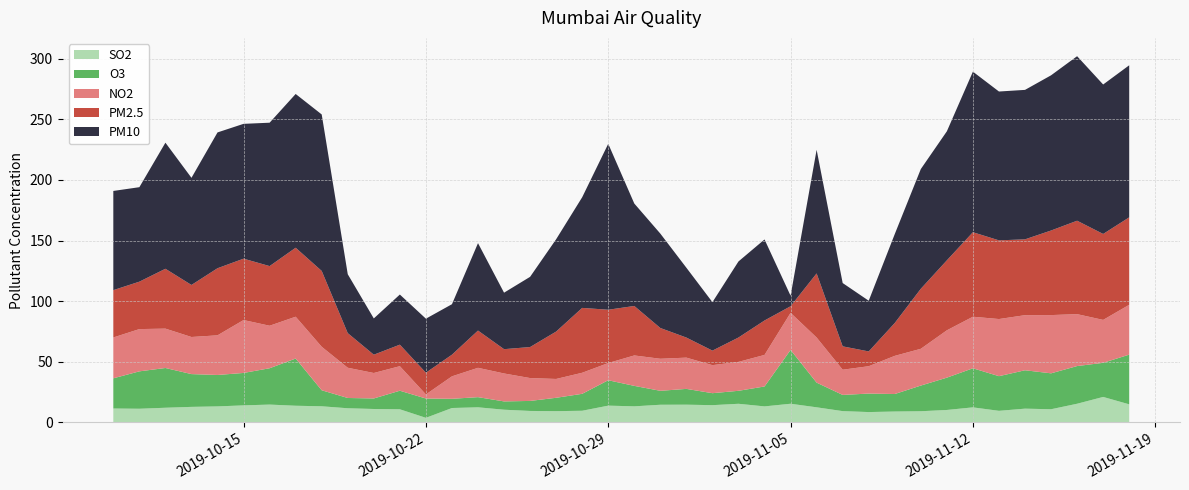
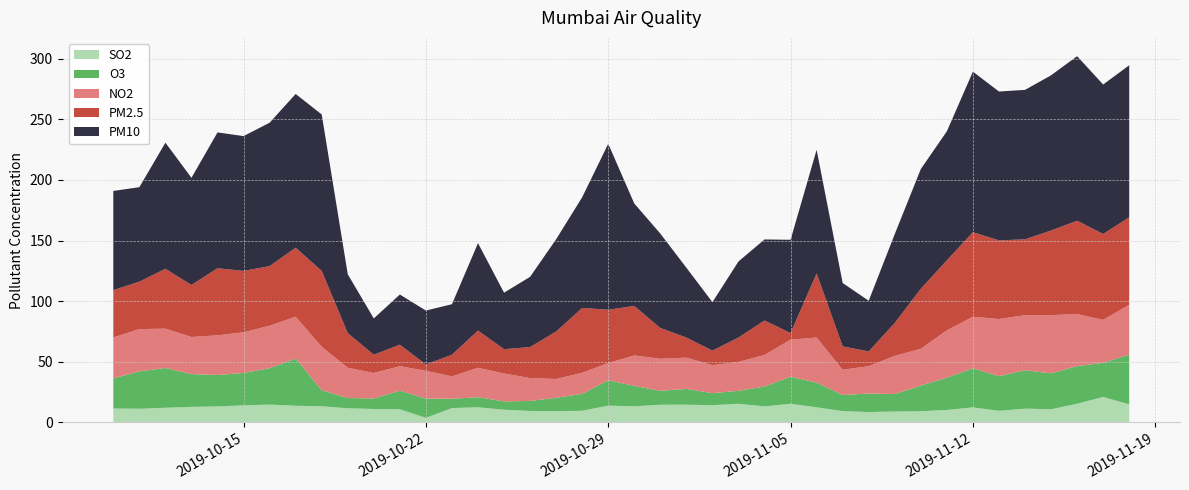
  {
    "SO2": {
      "2019-10-15": 14,
      "2019-10-22": 4,
      "2019-10-29": 14,
      "2019-11-05": 15,
      "2019-11-12": 12
    },
    "O3": {
      "2019-10-15": 27,
      "2019-10-22": 16,
      "2019-10-29": 21,
-     "2019-11-05": 44,
+     "2019-11-05": 22,
      "2019-11-12": 32
    },
    "NO2": {
-     "2019-10-15": 44,
-     "2019-10-22": 3,
+     "2019-10-15": 34,
+     "2019-10-22": 23,
      "2019-10-29": 14,
      "2019-11-05": 31,
      "2019-11-12": 43
    },
    "PM2.5": {
      "2019-10-15": 51,
-     "2019-10-22": 18,
+     "2019-10-22": 5,
      "2019-10-29": 44,
      "2019-11-05": 5,
      "2019-11-12": 70
    },
    "PM10": {
      "2019-10-15": 111,
      "2019-10-22": 45,
      "2019-10-29": 137,
-     "2019-11-05": 9,
+     "2019-11-05": 77,
      "2019-11-12": 132
    }
  }
